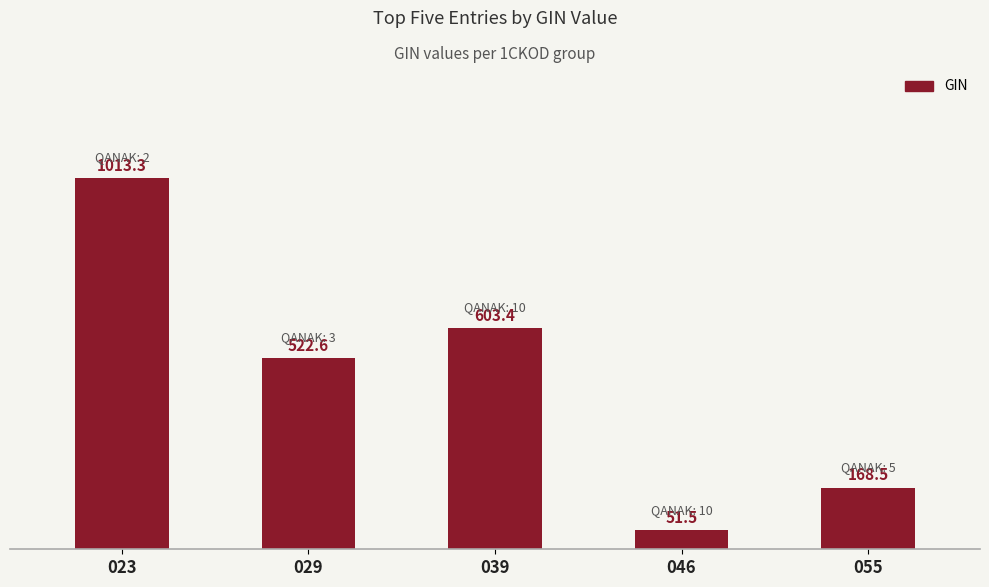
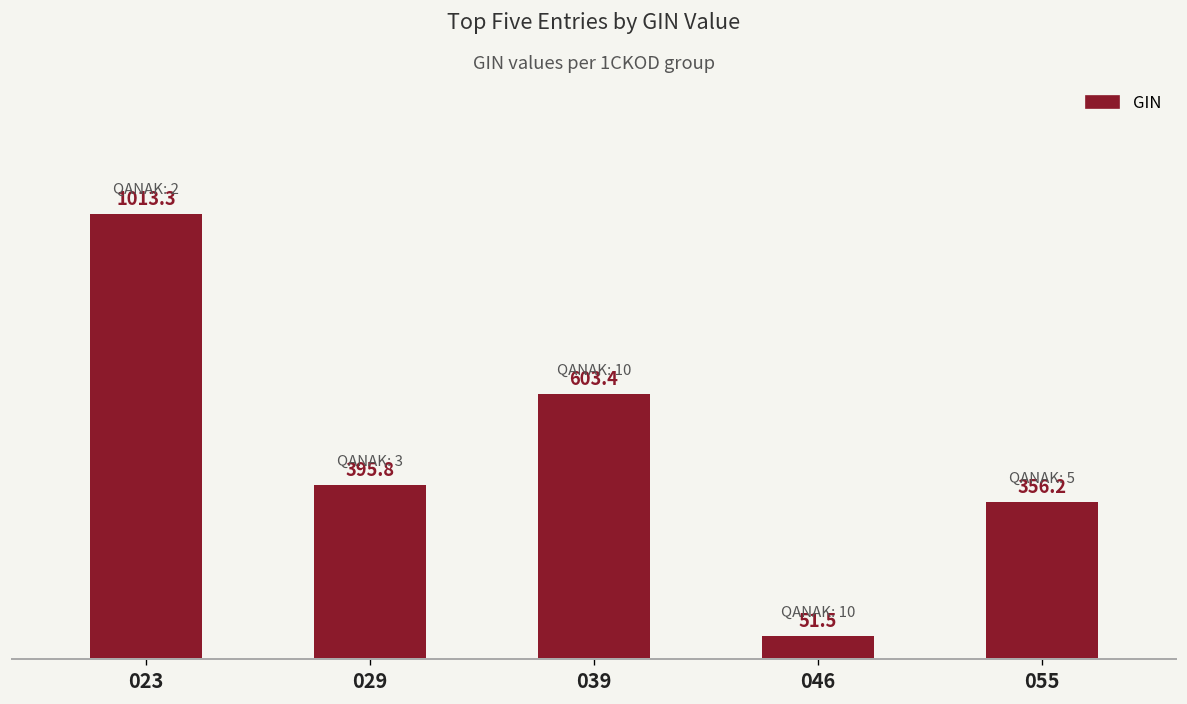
  {
-   "029": 522.6,
-   "055": 168.5
+   "029": 395.8,
+   "055": 356.2
  }
